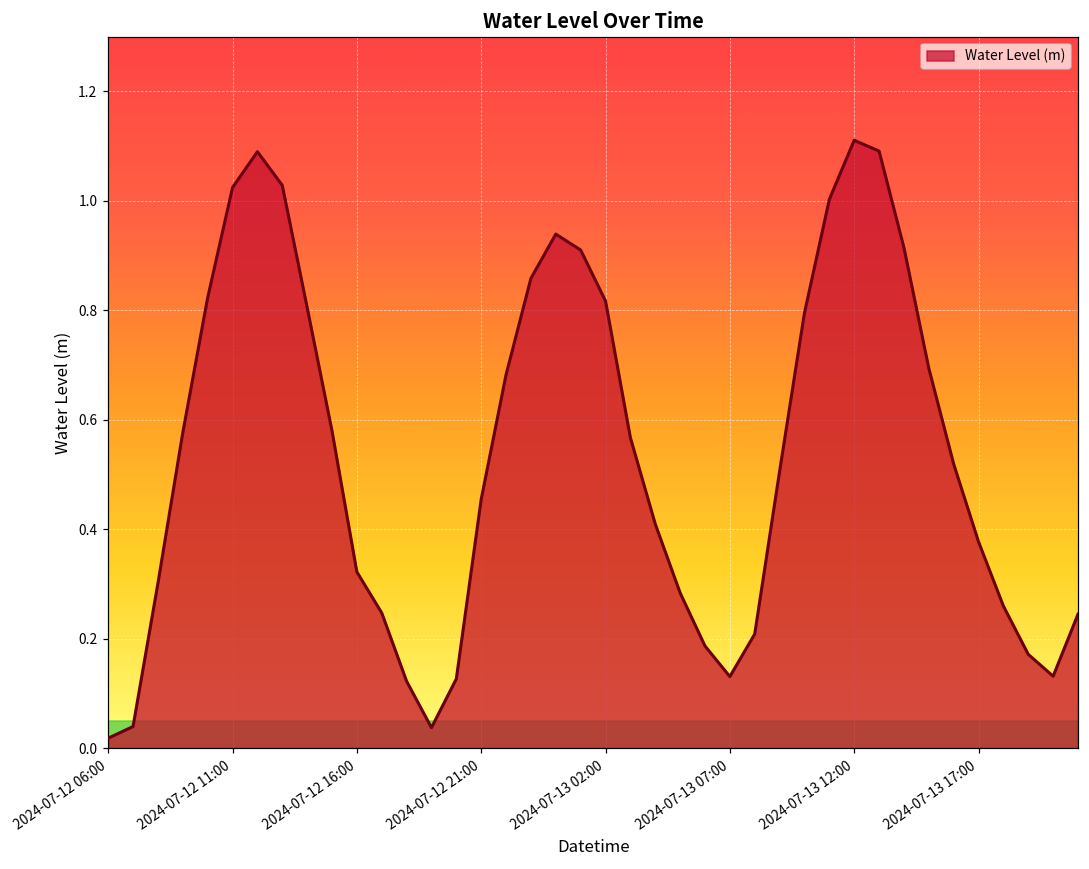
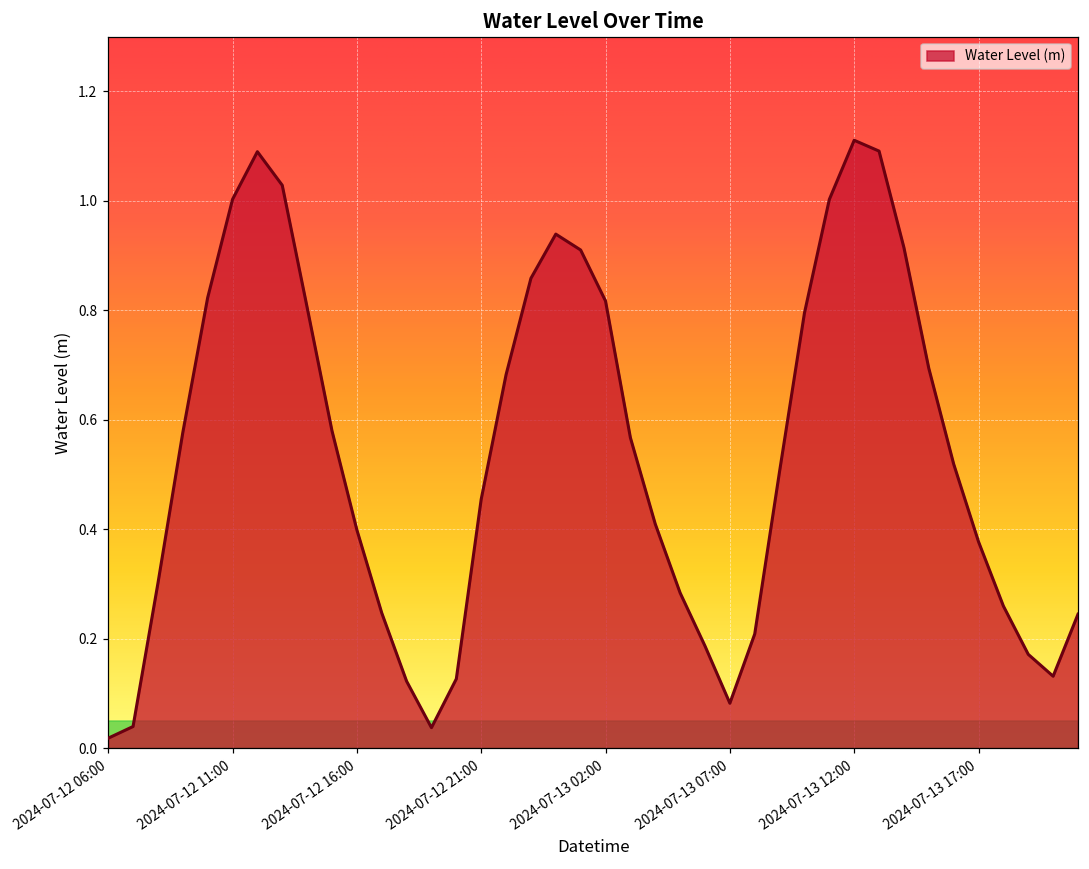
  {
-   "2024-07-12 11:00": 1.02,
-   "2024-07-12 16:00": 0.32,
+   "2024-07-12 11:00": 1.00,
+   "2024-07-12 16:00": 0.40,
    "2024-07-12 21:00": 0.46,
    "2024-07-13 02:00": 0.82,
-   "2024-07-13 07:00": 0.13,
+   "2024-07-13 07:00": 0.08,
    "2024-07-13 12:00": 1.11,
    "2024-07-13 17:00": 0.38
  }
